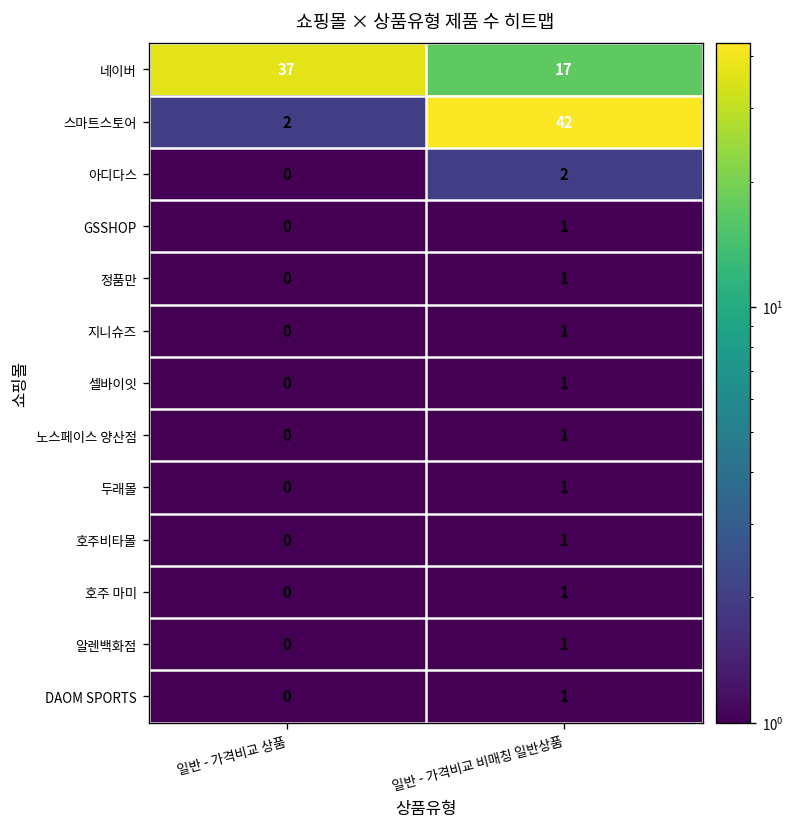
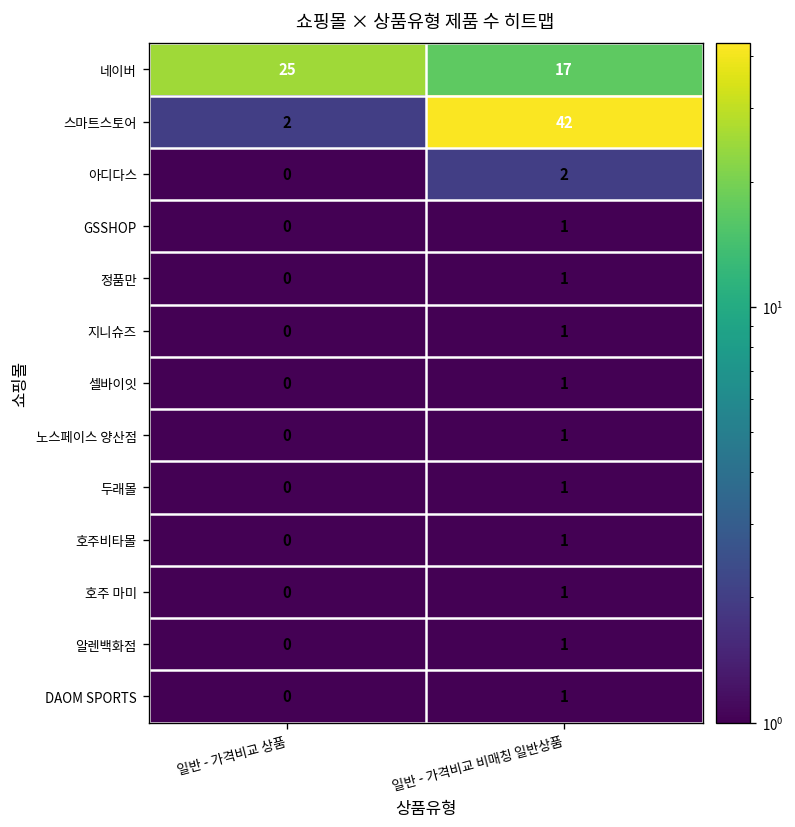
  {
    "네이버": {
-     "일반 - 가격비교 상품": 37,
+     "일반 - 가격비교 상품": 25,
      "일반 - 가격비교 비매칭 일반상품": 17
    },
    "스마트스토어": {
      "일반 - 가격비교 상품": 2,
      "일반 - 가격비교 비매칭 일반상품": 42
    },
    "아디다스": {
      "일반 - 가격비교 상품": 0,
      "일반 - 가격비교 비매칭 일반상품": 2
    },
    "GSSHOP": {
      "일반 - 가격비교 상품": 0,
      "일반 - 가격비교 비매칭 일반상품": 1
    },
    "정품만": {
      "일반 - 가격비교 상품": 0,
      "일반 - 가격비교 비매칭 일반상품": 1
    },
    "지니슈즈": {
      "일반 - 가격비교 상품": 0,
      "일반 - 가격비교 비매칭 일반상품": 1
    },
    "셀바이잇": {
      "일반 - 가격비교 상품": 0,
      "일반 - 가격비교 비매칭 일반상품": 1
    },
    "노스페이스 양산점": {
      "일반 - 가격비교 상품": 0,
      "일반 - 가격비교 비매칭 일반상품": 1
    },
    "두래몰": {
      "일반 - 가격비교 상품": 0,
      "일반 - 가격비교 비매칭 일반상품": 1
    },
    "호주비타몰": {
      "일반 - 가격비교 상품": 0,
      "일반 - 가격비교 비매칭 일반상품": 1
    },
    "호주 마미": {
      "일반 - 가격비교 상품": 0,
      "일반 - 가격비교 비매칭 일반상품": 1
    },
    "알렌백화점": {
      "일반 - 가격비교 상품": 0,
      "일반 - 가격비교 비매칭 일반상품": 1
    },
    "DAOM SPORTS": {
      "일반 - 가격비교 상품": 0,
      "일반 - 가격비교 비매칭 일반상품": 1
    }
  }
